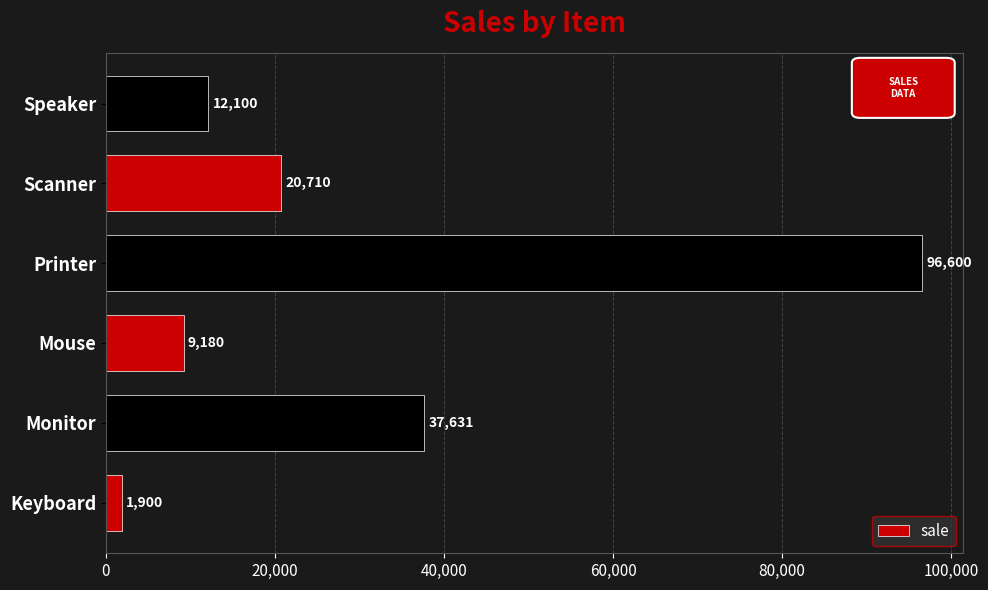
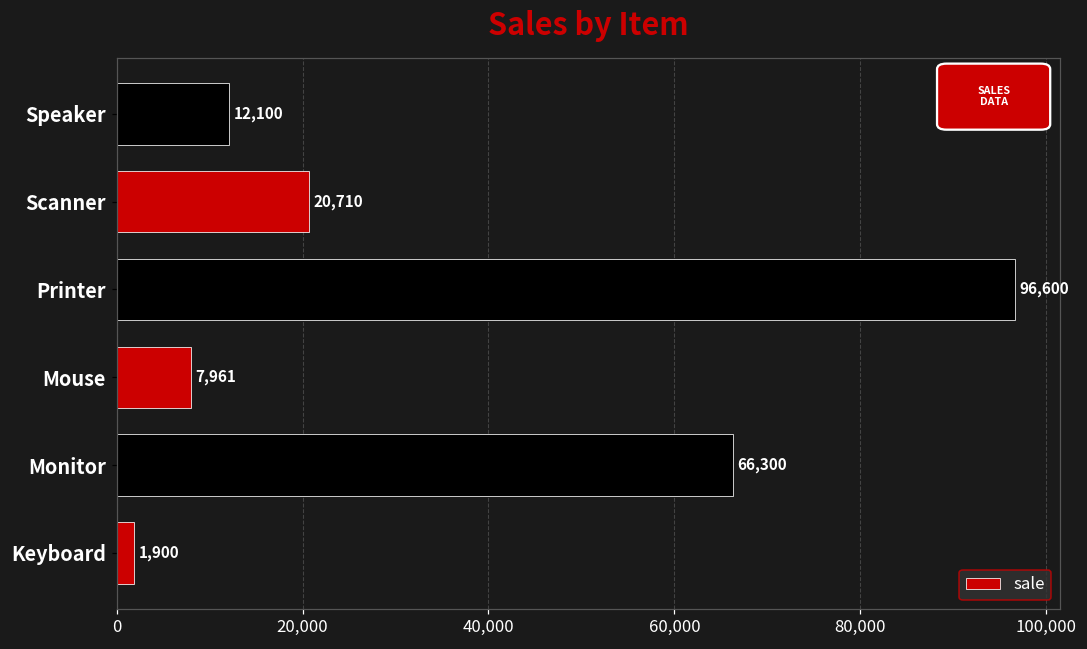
  {
    "Speaker": "12,100",
    "Scanner": "20,710",
    "Printer": "96,600",
-   "Mouse": "9,180",
-   "Monitor": "37,631",
+   "Mouse": "7,961",
+   "Monitor": "66,300",
    "Keyboard": "1,900"
  }
